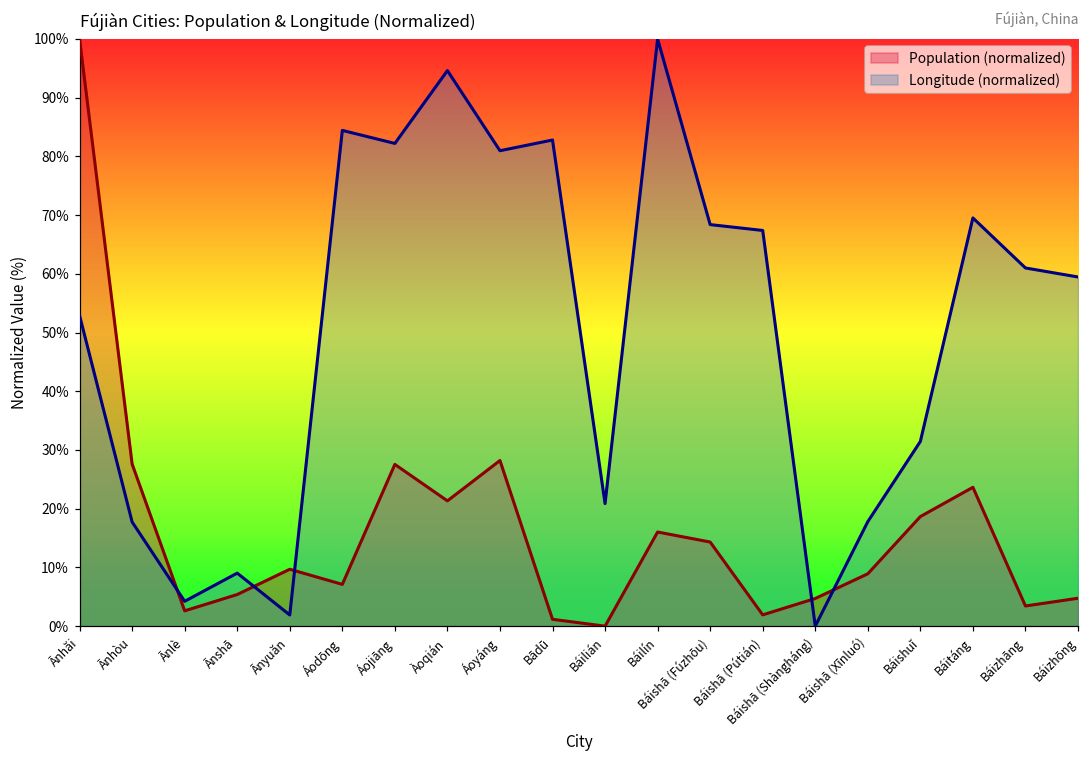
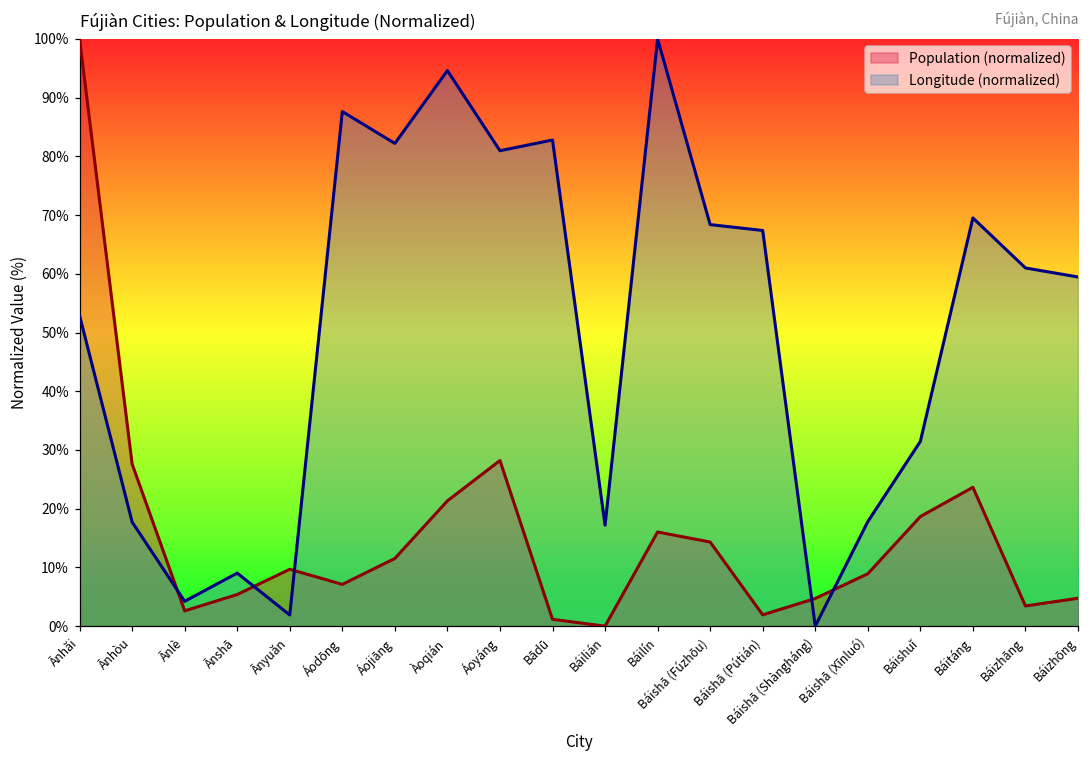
  {
    "Population (normalized)": {
      "Ānhăi": "100%",
      "Ānhòu": "28%",
      "Ānlè": "3%",
      "Ānshā": "5%",
      "Ānyuăn": "10%",
      "Áodōng": "7%",
-     "Áojiāng": "28%",
+     "Áojiāng": "12%",
      "Àoqián": "21%",
      "Áoyáng": "28%",
      "Bādū": "1%",
      "Báilián": "0%",
      "Báilín": "16%",
      "Báishā (Fúzhōu)": "14%",
      "Báishā (Pútián)": "2%",
      "Báishā (Shàngháng)": "5%",
      "Báishā (Xīnluó)": "9%",
      "Báishuĭ": "19%",
      "Báitáng": "24%",
      "Báizhāng": "3%",
      "Báizhōng": "5%"
    },
    "Longitude (normalized)": {
      "Ānhăi": "53%",
      "Ānhòu": "18%",
      "Ānlè": "4%",
      "Ānshā": "9%",
      "Ānyuăn": "2%",
-     "Áodōng": "84%",
+     "Áodōng": "88%",
      "Áojiāng": "82%",
      "Àoqián": "95%",
      "Áoyáng": "81%",
      "Bādū": "83%",
-     "Báilián": "21%",
+     "Báilián": "17%",
      "Báilín": "100%",
      "Báishā (Fúzhōu)": "68%",
      "Báishā (Pútián)": "67%",
      "Báishā (Shàngháng)": "0%",
      "Báishā (Xīnluó)": "18%",
      "Báishuĭ": "31%",
      "Báitáng": "70%",
      "Báizhāng": "61%",
      "Báizhōng": "59%"
    }
  }
